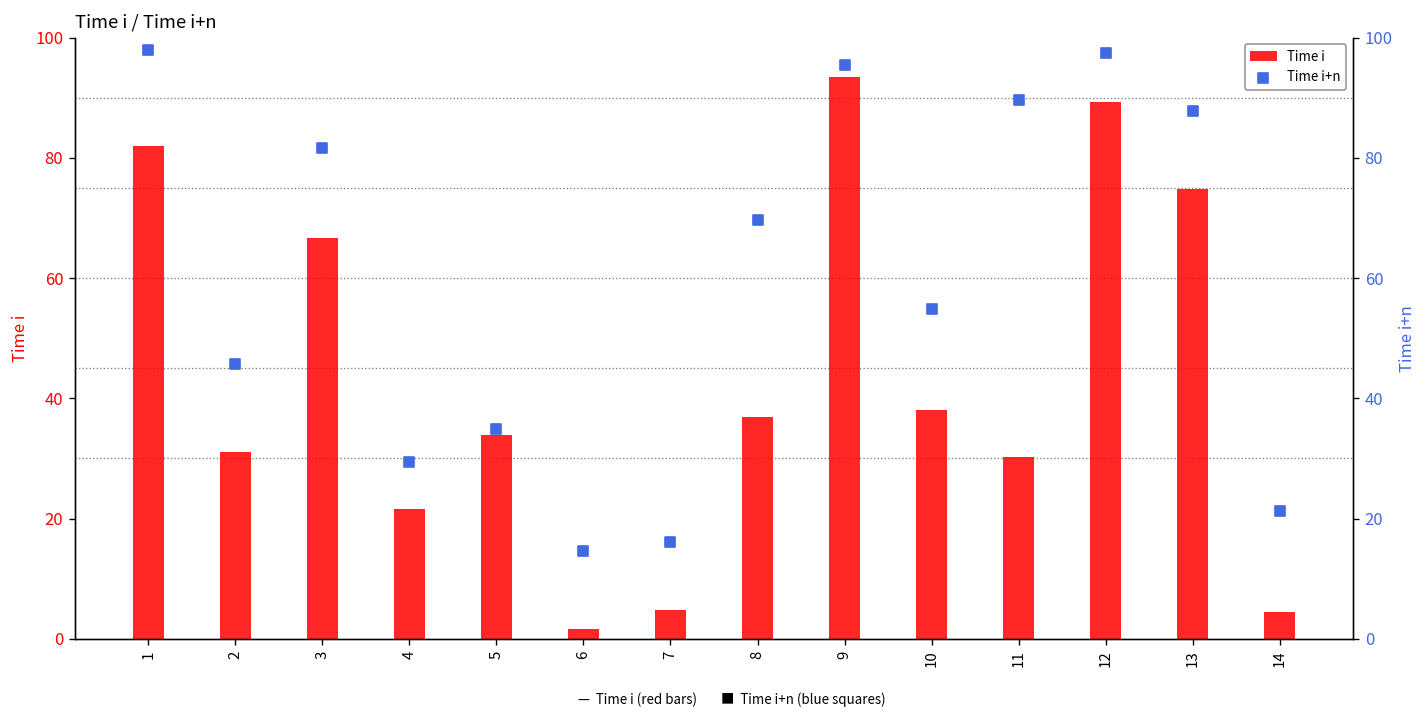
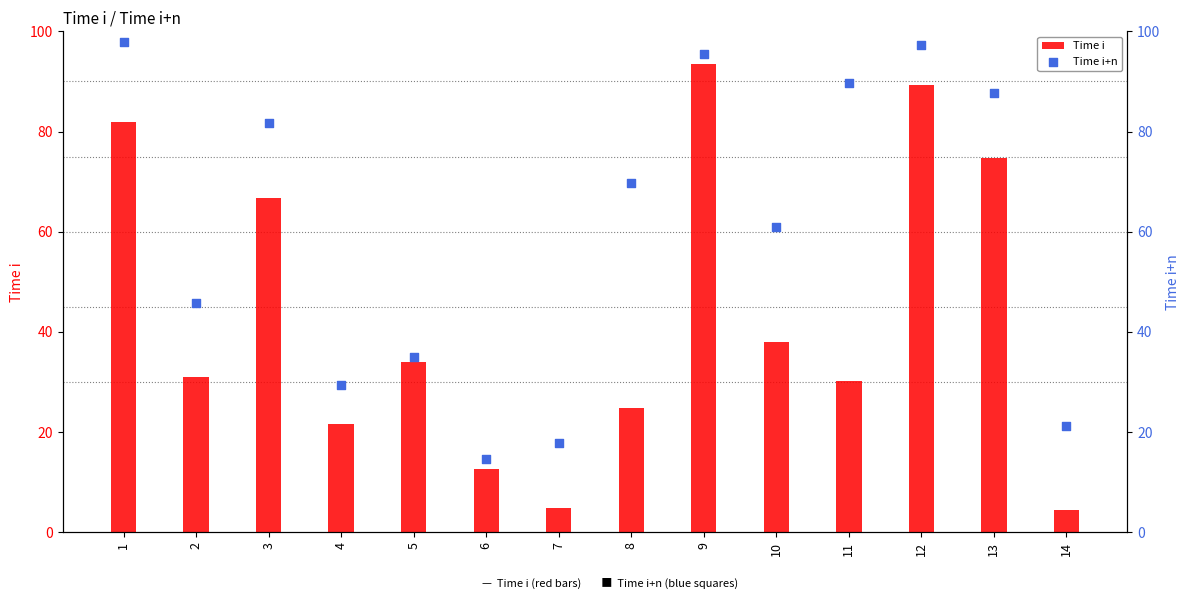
  {
    "Time i": {
      "1": 82,
      "2": 31,
      "3": 67,
      "4": 22,
      "5": 34,
-     "6": 2,
+     "6": 13,
      "7": 5,
-     "8": 37,
+     "8": 25,
      "9": 93,
      "10": 38,
      "11": 30,
      "12": 89,
      "13": 75,
      "14": 5
    },
    "Time i+n": {
-     "7": 16,
-     "10": 55
+     "7": 18,
+     "10": 61
    }
  }
